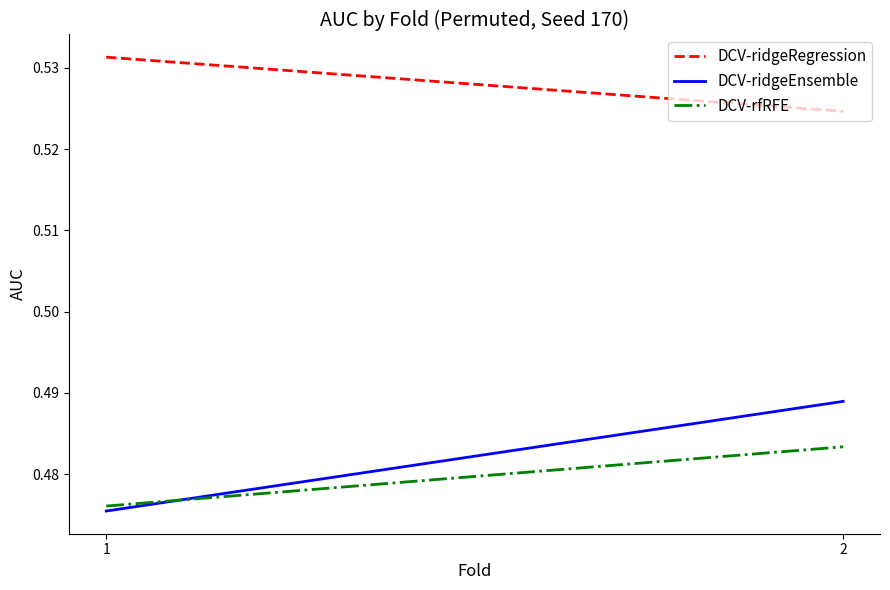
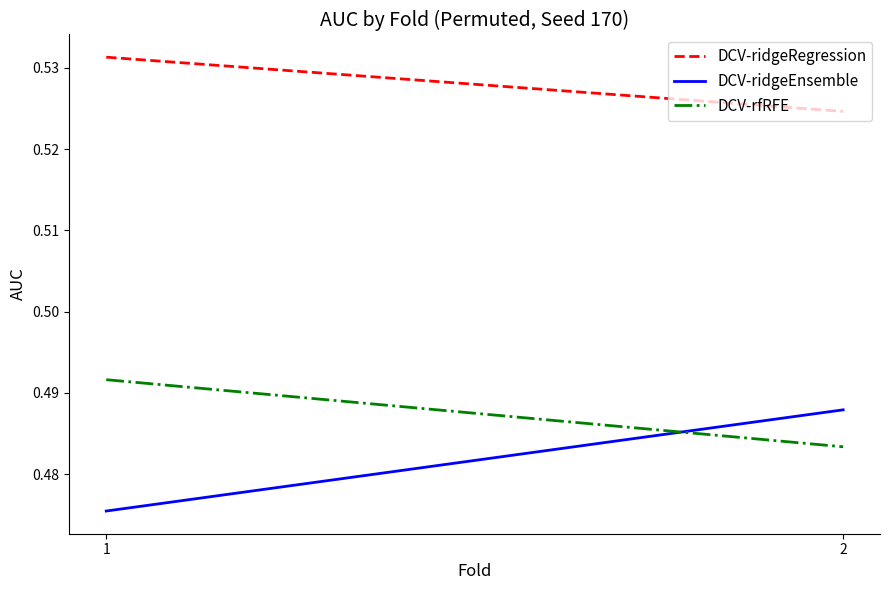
  {
    "DCV-ridgeRegression": {
      "1": 0.531
    },
    "DCV-ridgeEnsemble": {
      "1": 0.475,
-     "2": 0.489
+     "2": 0.488
    },
    "DCV-rfRFE": {
-     "1": 0.476,
+     "1": 0.492,
      "2": 0.483
    }
  }
